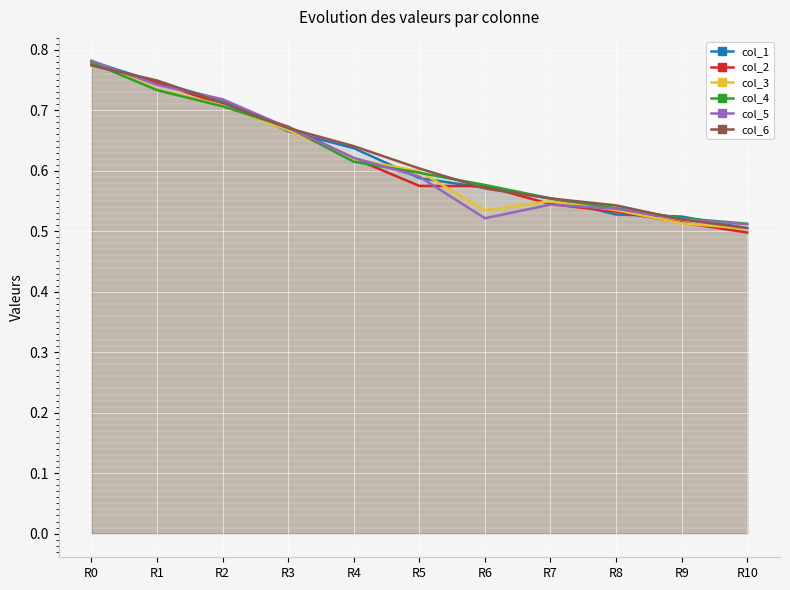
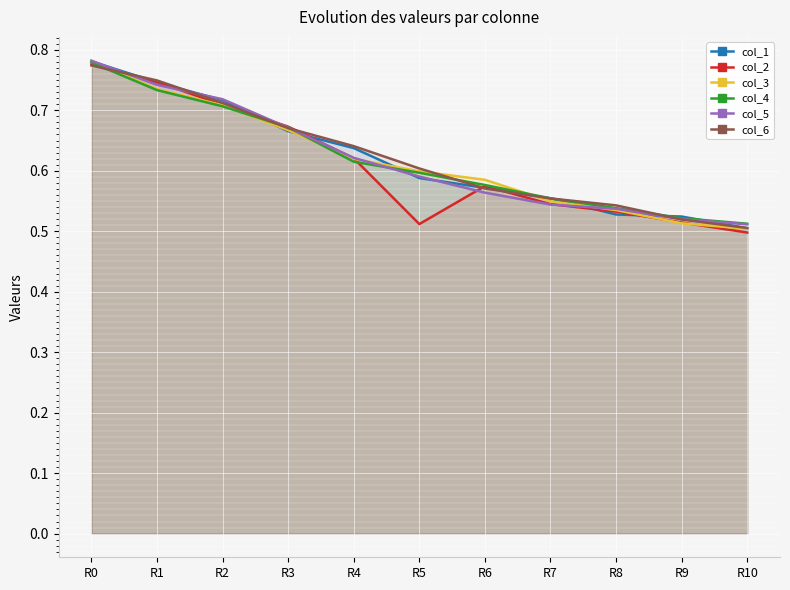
  {
    "col_1": {
      "R8": 0.53
    },
    "col_2": {
-     "R5": 0.57,
+     "R5": 0.51,
      "R10": 0.50
    },
    "col_3": {
-     "R6": 0.53,
+     "R6": 0.59,
      "R7": 0.55
    },
    "col_4": {
      "R4": 0.61
    },
    "col_5": {
      "R1": 0.74,
-     "R6": 0.52
+     "R6": 0.56
    },
    "col_6": {
      "R5": 0.60,
      "R8": 0.54
    }
  }
